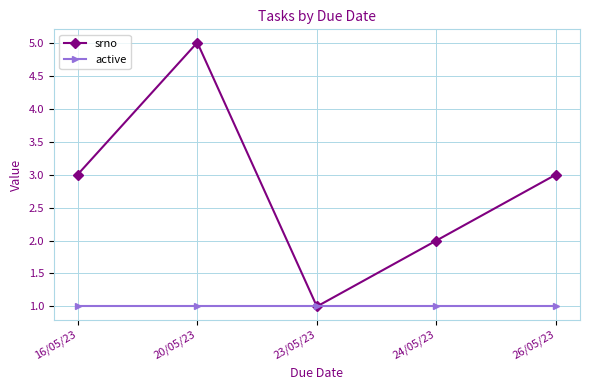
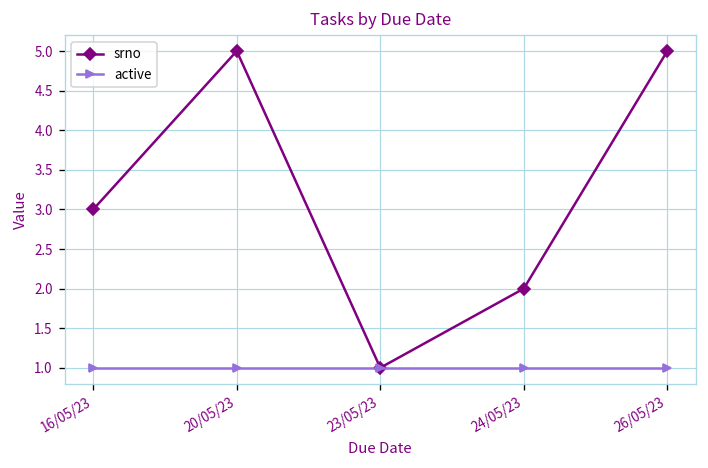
  {
    "srno": {
      "16/05/23": 3,
      "20/05/23": 5,
      "24/05/23": 2,
-     "26/05/23": 3
+     "26/05/23": 5
    },
    "active": {
      "16/05/23": 1,
      "20/05/23": 1,
      "24/05/23": 1,
      "26/05/23": 1
    }
  }
